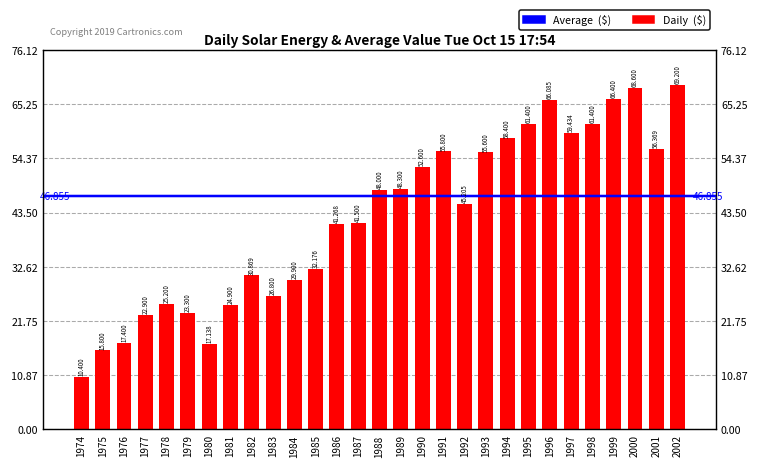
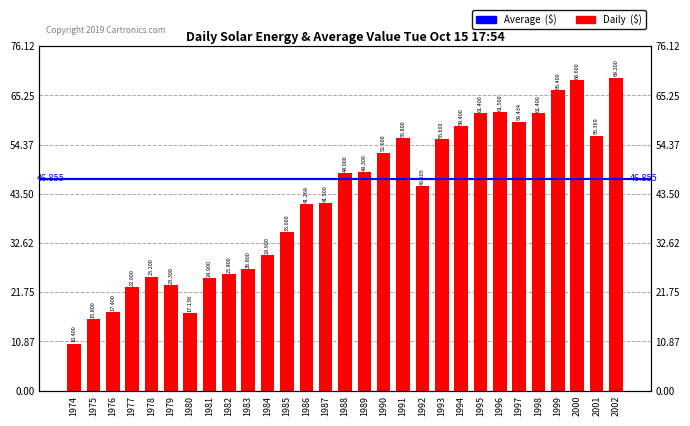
  {
-   "1982": 30.869,
-   "1985": 32.176,
-   "1996": 66.085
+   "1982": 25.800,
+   "1985": 35.000,
+   "1996": 61.500
  }
